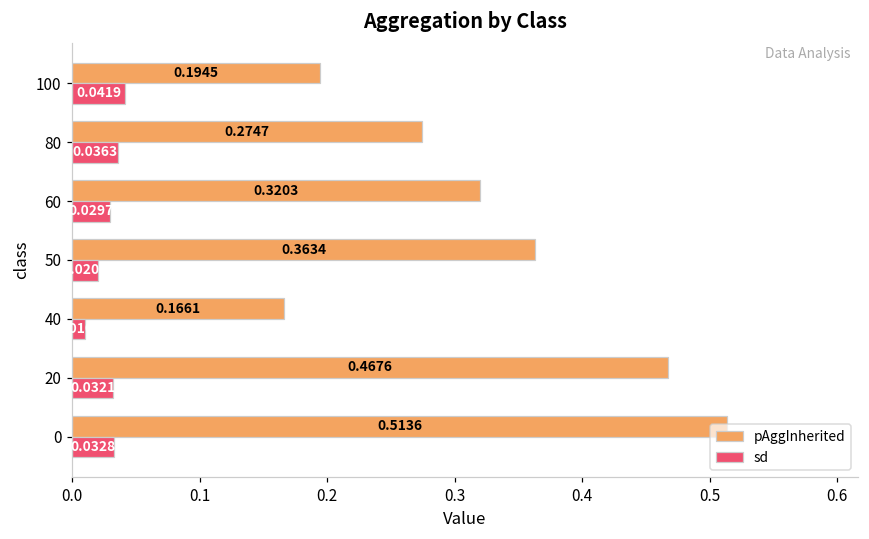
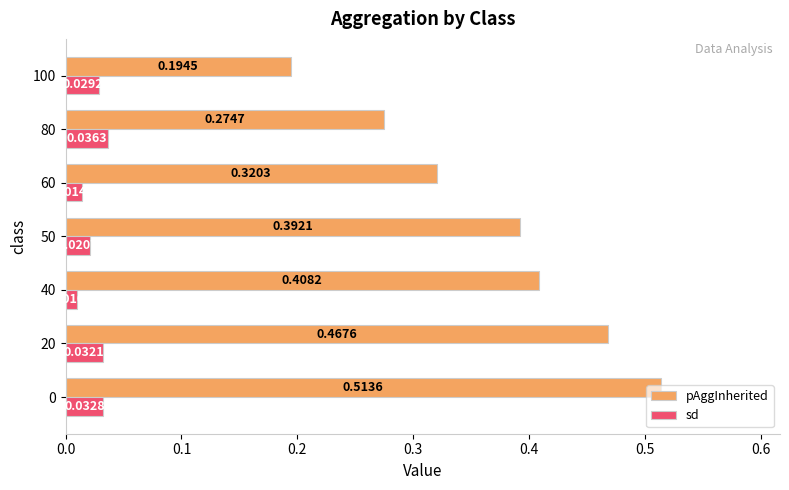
  {
    "pAggInherited": {
      "100": 0.1945,
      "80": 0.2747,
      "60": 0.3203,
-     "50": 0.3634,
-     "40": 0.1661,
+     "50": 0.3921,
+     "40": 0.4082,
      "20": 0.4676
    },
    "sd": {
-     "100": 0.0419,
+     "100": 0.0292,
      "80": 0.0363,
-     "60": 0.030,
+     "60": 0.014,
      "50": 0.0207,
      "20": 0.0321,
      "0": 0.0328
    }
  }
